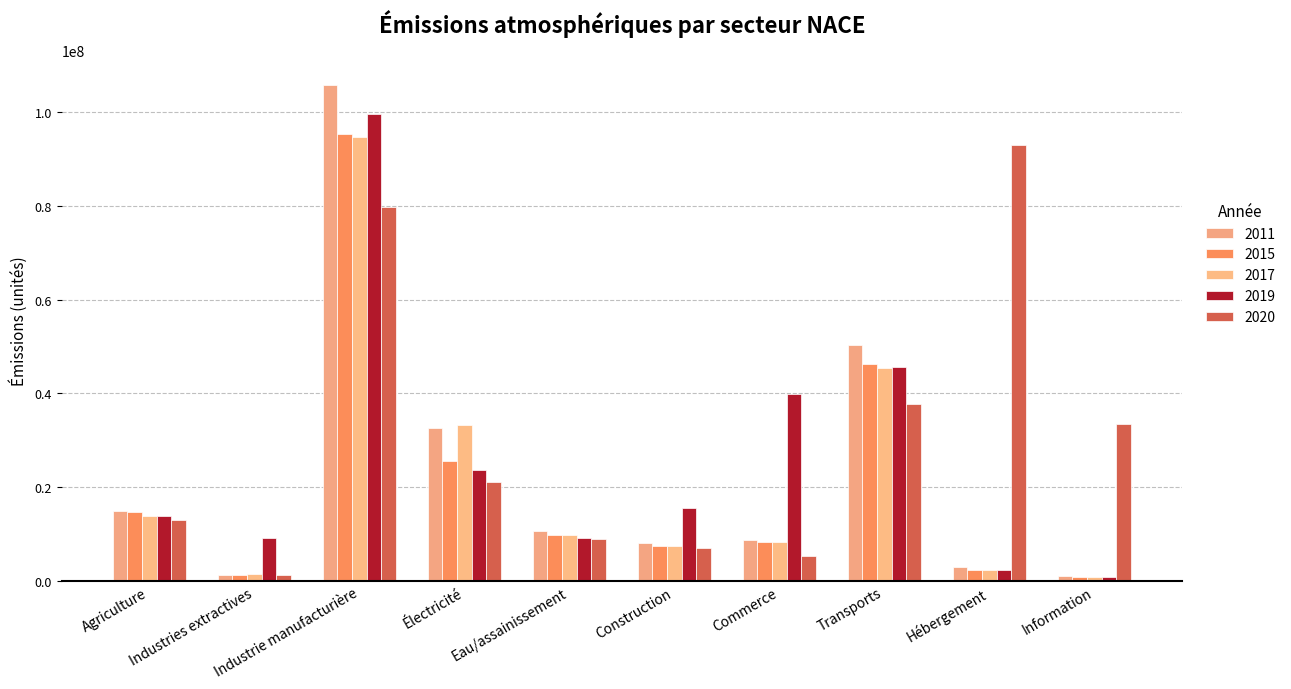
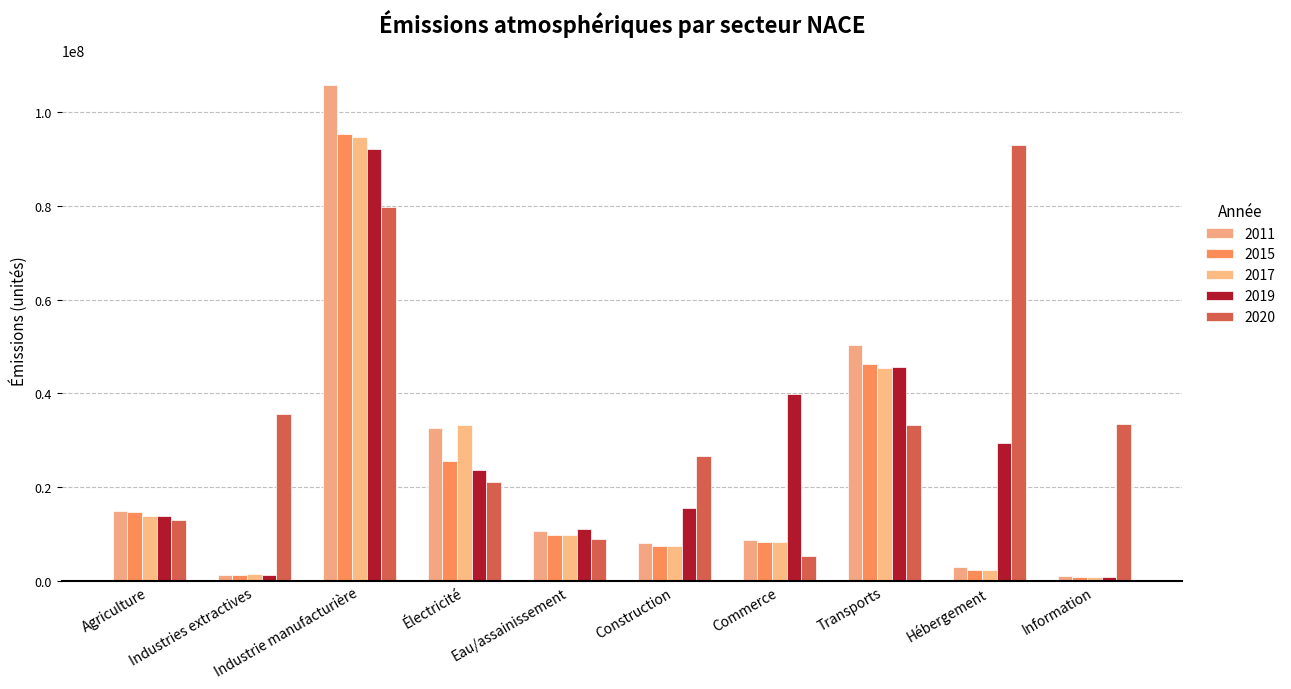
  {
    "2019": {
      "Agriculture": 14000000,
-     "Industries extractives": 9000000,
-     "Industrie manufacturière": 100000000,
+     "Industries extractives": 1000000,
+     "Industrie manufacturière": 92000000,
      "Électricité": 24000000,
-     "Eau/assainissement": 9000000,
+     "Eau/assainissement": 11000000,
      "Construction": 16000000,
      "Commerce": 40000000,
      "Transports": 46000000,
-     "Hébergement": 2000000,
+     "Hébergement": 29000000,
      "Information": 1000000
    },
    "2020": {
      "Agriculture": 13000000,
-     "Industries extractives": 1000000,
+     "Industries extractives": 36000000,
      "Industrie manufacturière": 80000000,
      "Électricité": 21000000,
      "Eau/assainissement": 9000000,
-     "Construction": 7000000,
+     "Construction": 27000000,
      "Commerce": 5000000,
-     "Transports": 38000000,
+     "Transports": 33000000,
      "Hébergement": 93000000,
      "Information": 33000000
    }
  }
